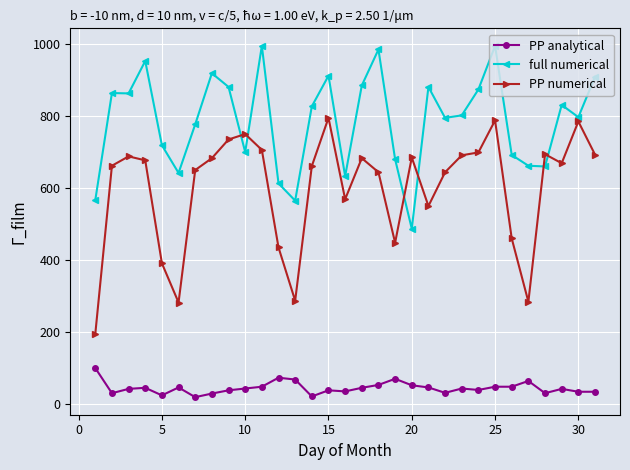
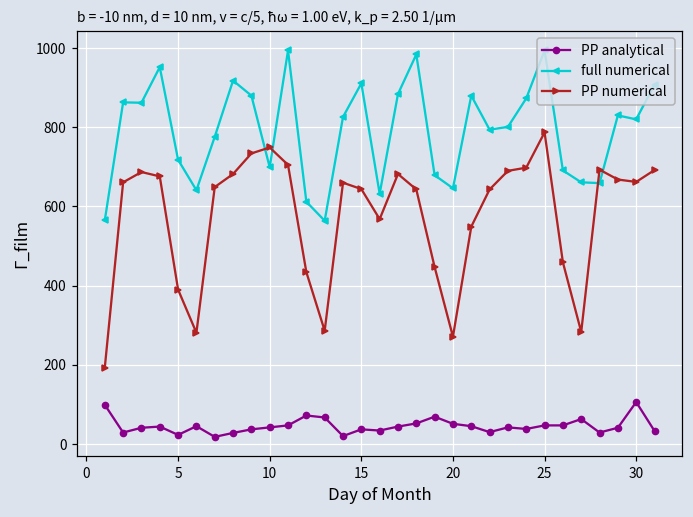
  {
    "PP analytical": {
      "5": 20,
      "10": 40,
      "15": 40,
      "20": 50,
      "25": 50,
-     "30": 30
+     "30": 110
    },
    "full numerical": {
      "5": 720,
      "10": 700,
      "15": 910,
-     "20": 490,
-     "30": 800
+     "20": 650,
+     "30": 820
    },
    "PP numerical": {
      "5": 390,
      "10": 750,
-     "15": 790,
-     "20": 680,
+     "15": 640,
+     "20": 270,
      "25": 790,
-     "30": 780
+     "30": 660
    }
  }
